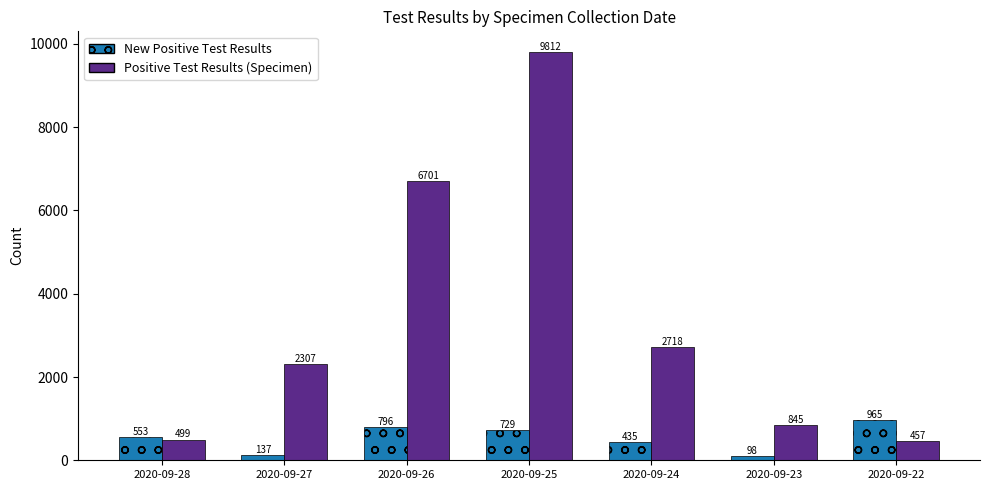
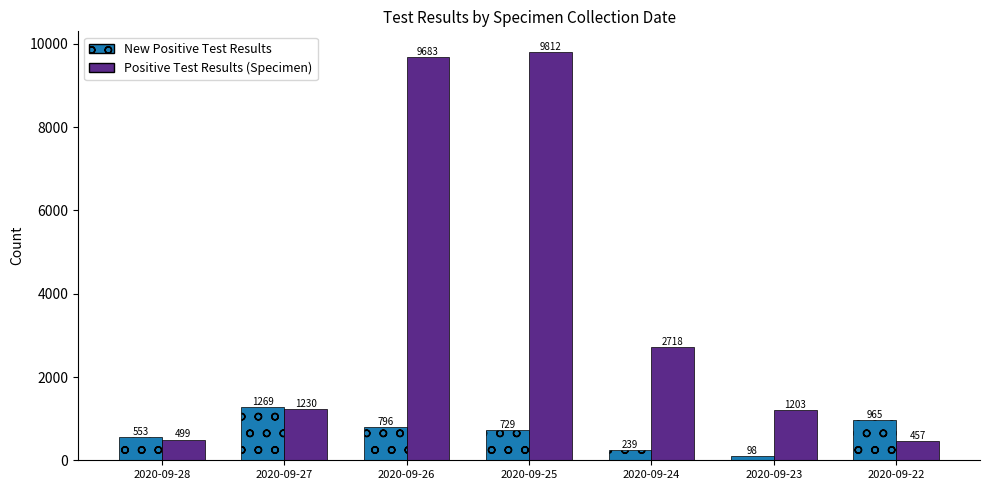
  {
    "New Positive Test Results": {
      "2020-09-28": 553,
-     "2020-09-27": 137,
+     "2020-09-27": 1269,
      "2020-09-26": 796,
      "2020-09-25": 729,
-     "2020-09-24": 435,
+     "2020-09-24": 239,
      "2020-09-23": 98,
      "2020-09-22": 965
    },
    "Positive Test Results (Specimen)": {
      "2020-09-28": 499,
-     "2020-09-27": 2307,
-     "2020-09-26": 6701,
+     "2020-09-27": 1230,
+     "2020-09-26": 9683,
      "2020-09-25": 9812,
      "2020-09-24": 2718,
-     "2020-09-23": 845,
+     "2020-09-23": 1203,
      "2020-09-22": 457
    }
  }
